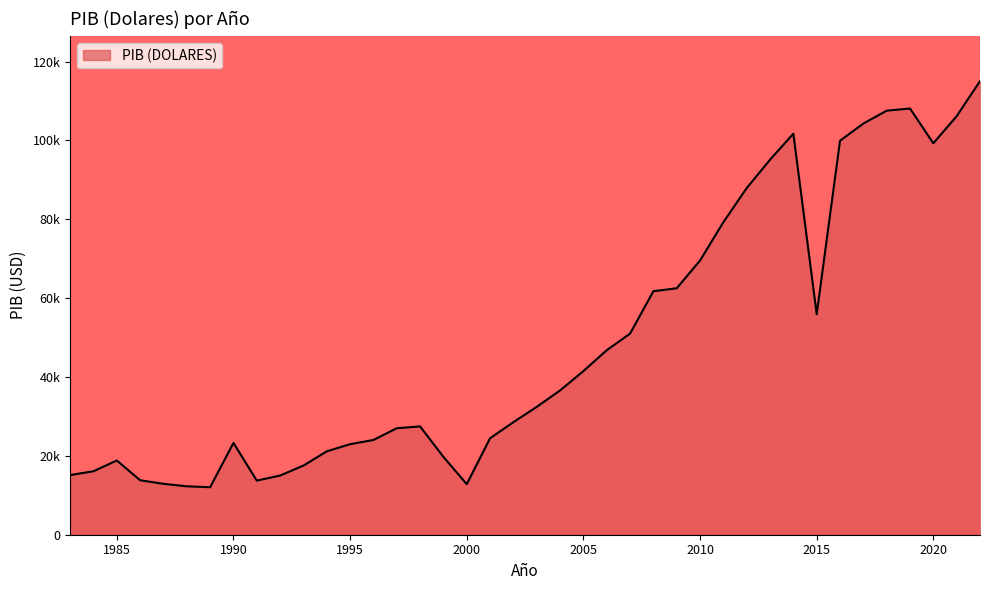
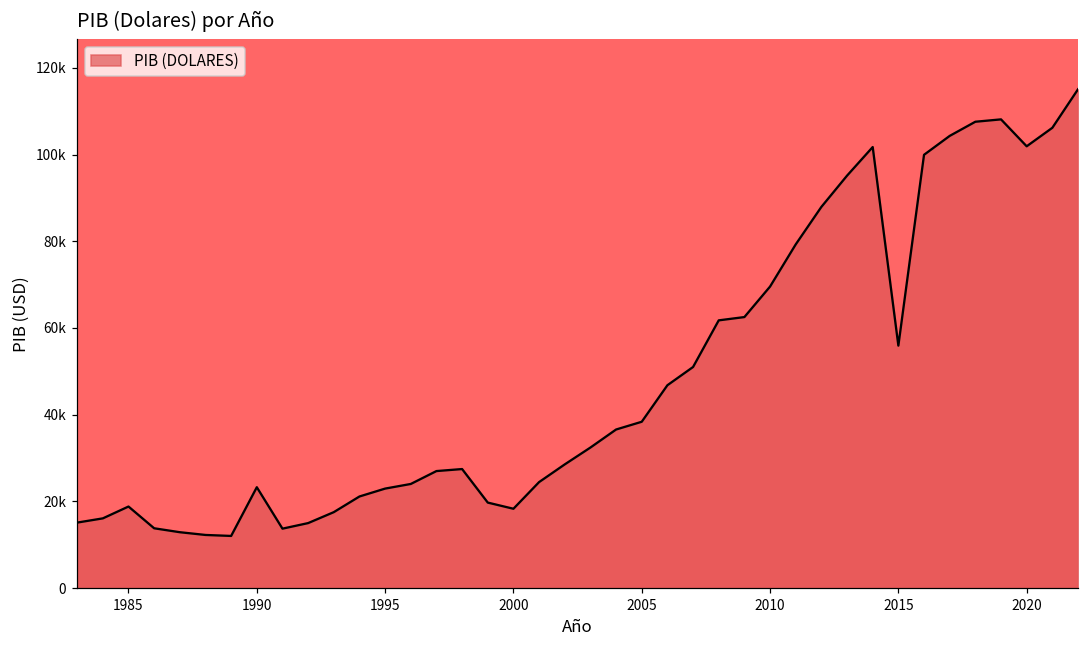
  {
    "1985": 19000,
    "1990": 23000,
    "1995": 23000,
-   "2000": 13000,
-   "2005": 42000,
+   "2000": 18000,
+   "2005": 38000,
    "2010": 70000,
    "2015": 56000,
-   "2020": 99000
+   "2020": 102000
  }
